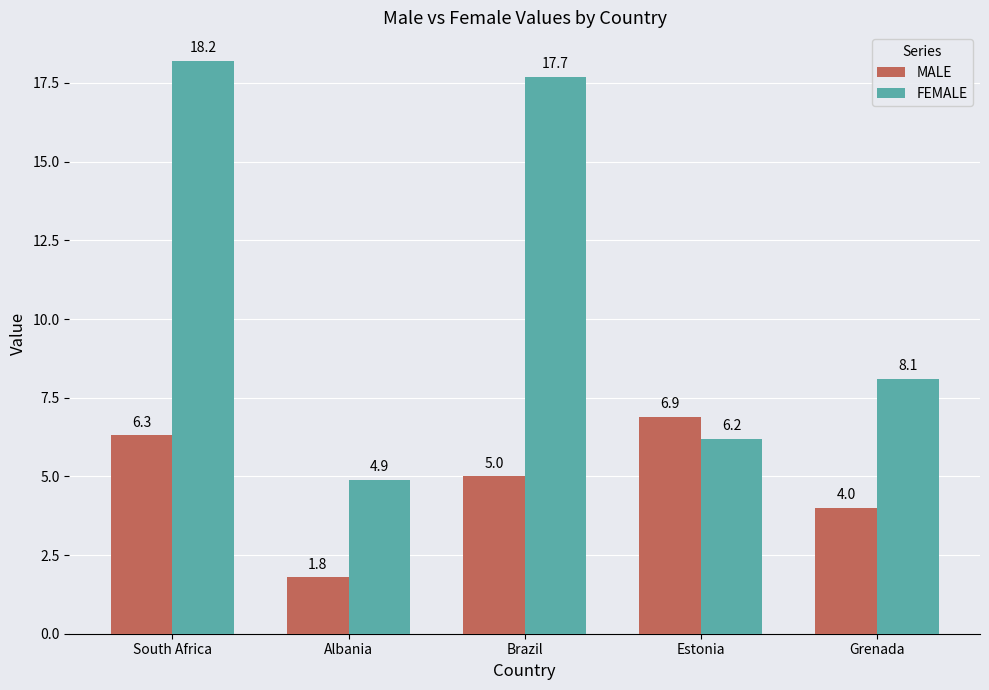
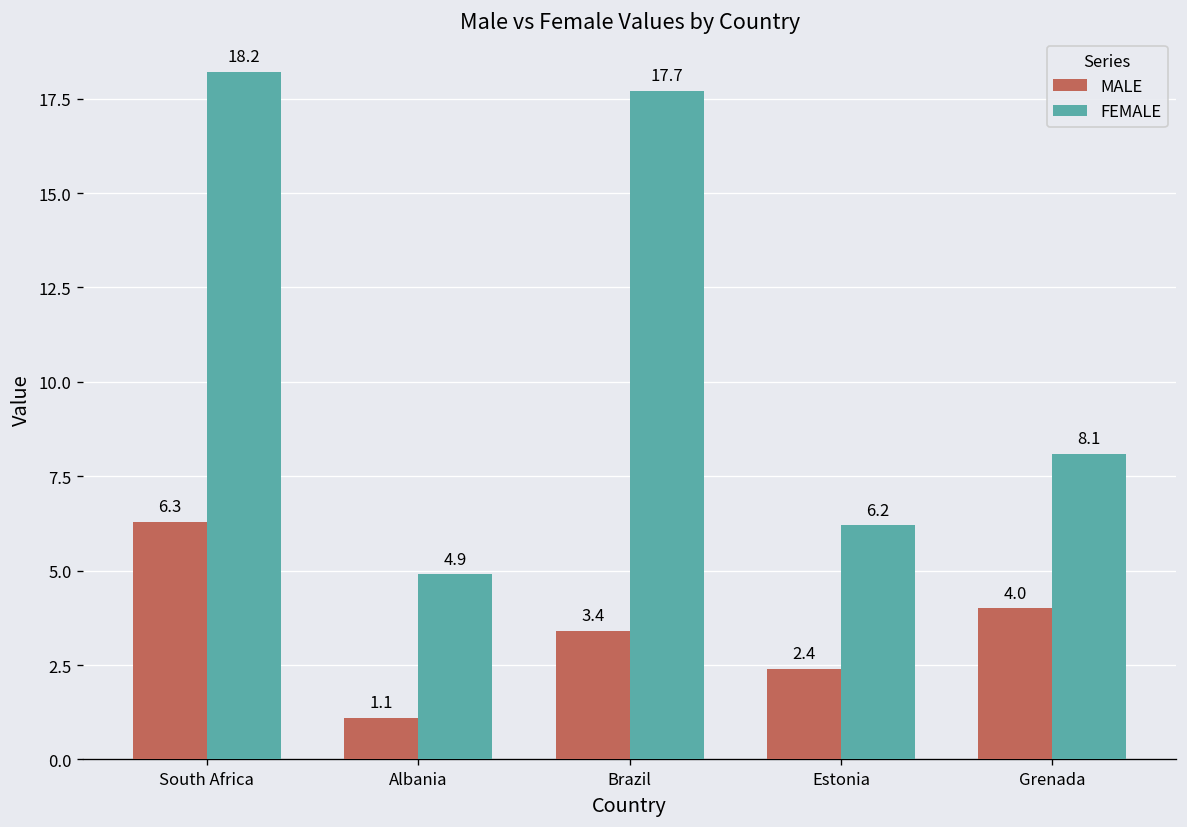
  {
    "MALE": {
      "South Africa": 6.3,
-     "Albania": 1.8,
-     "Brazil": 5.0,
-     "Estonia": 6.9,
+     "Albania": 1.1,
+     "Brazil": 3.4,
+     "Estonia": 2.4,
      "Grenada": 4.0
    },
    "FEMALE": {
      "South Africa": 18.2,
      "Albania": 4.9,
      "Brazil": 17.7,
      "Estonia": 6.2,
      "Grenada": 8.1
    }
  }
